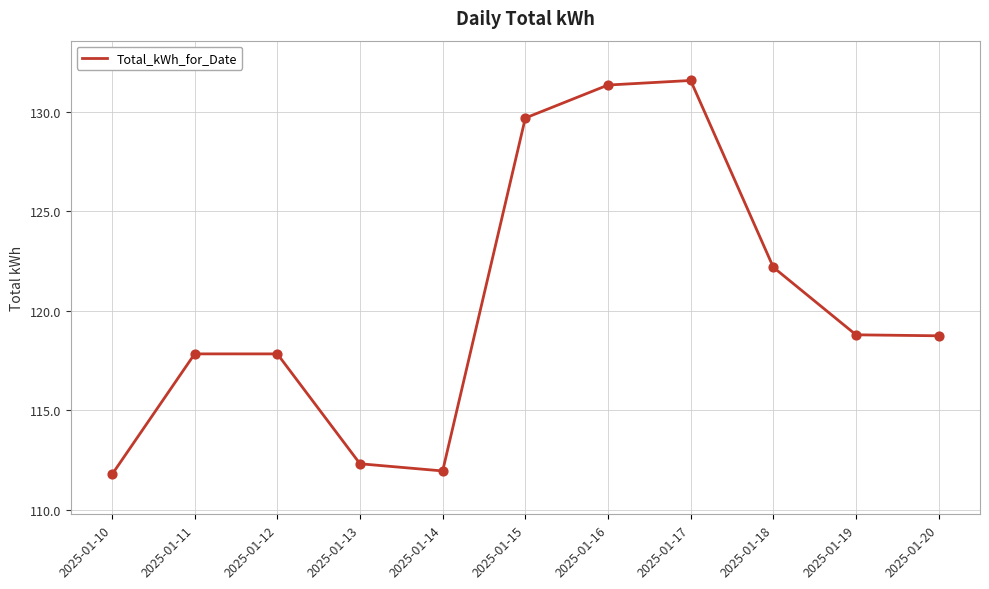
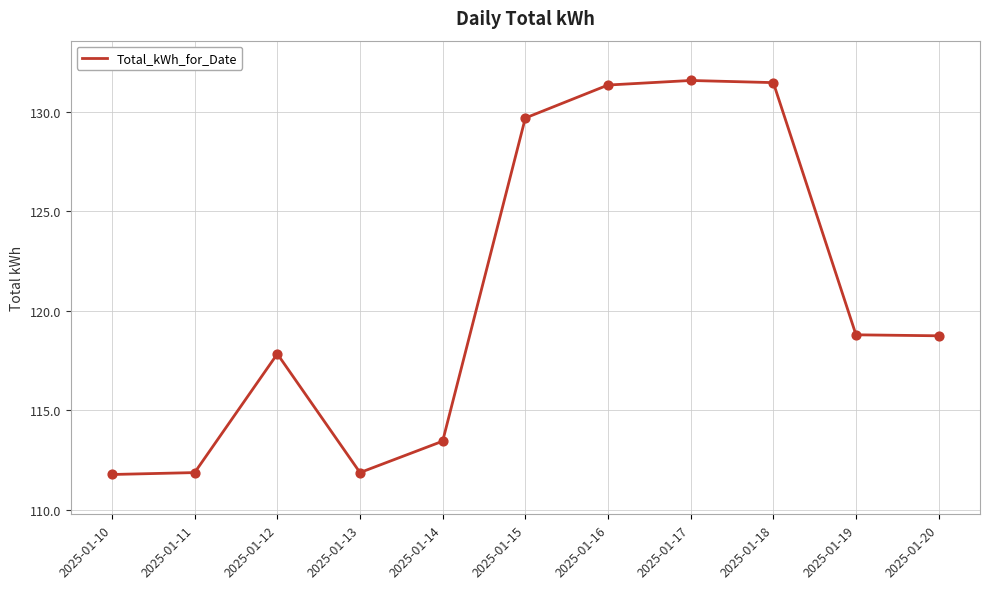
  {
    "2025-01-10": 111.8,
-   "2025-01-11": 117.8,
+   "2025-01-11": 111.9,
    "2025-01-12": 117.8,
-   "2025-01-13": 112.3,
-   "2025-01-14": 112.0,
+   "2025-01-13": 111.9,
+   "2025-01-14": 113.4,
    "2025-01-15": 129.7,
    "2025-01-16": 131.3,
    "2025-01-17": 131.6,
-   "2025-01-18": 122.2,
+   "2025-01-18": 131.5,
    "2025-01-19": 118.8,
    "2025-01-20": 118.7
  }
